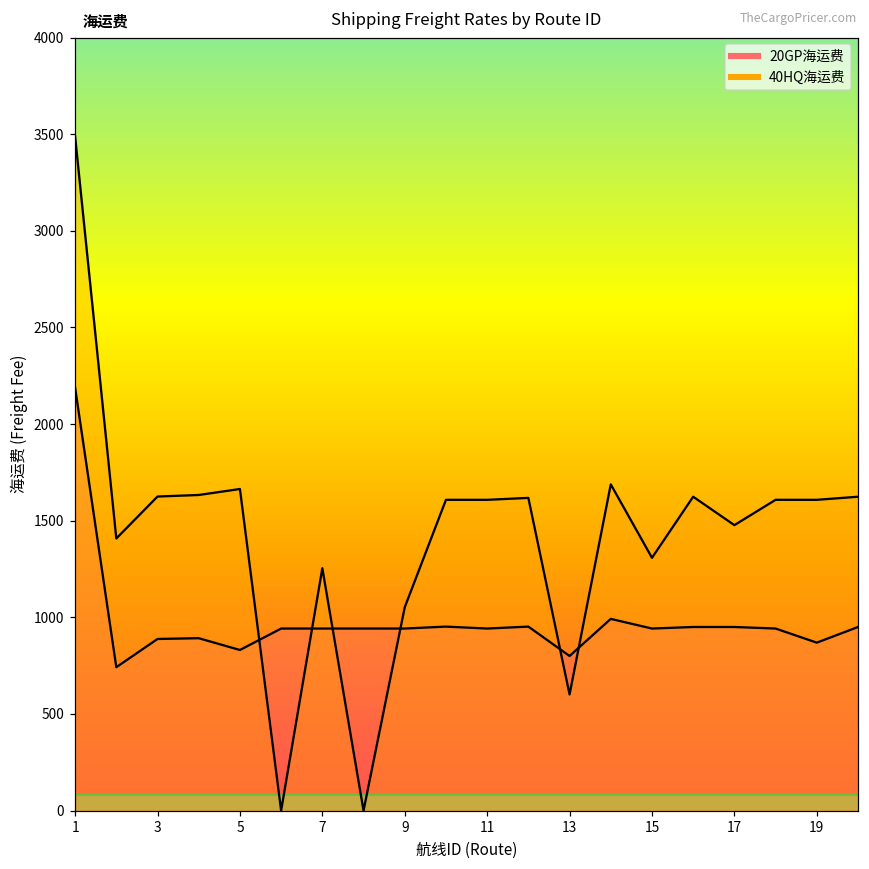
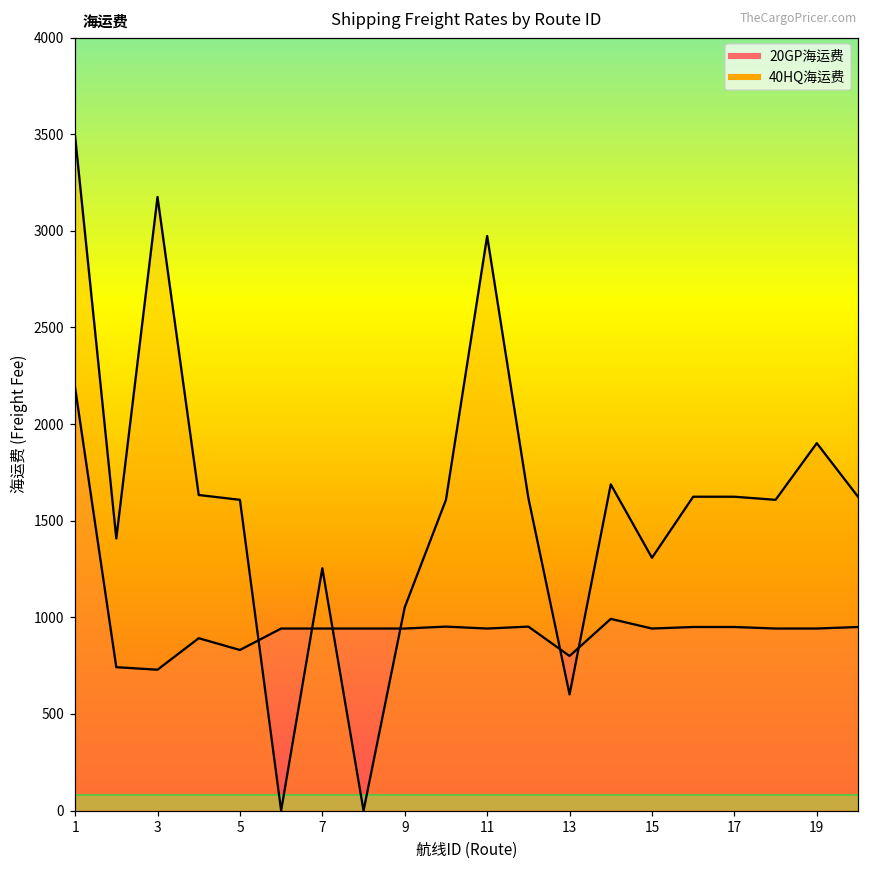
  {
    "20GP海运费": {
      "1": 2190,
-     "3": 890,
+     "3": 730,
      "5": 830,
      "7": 940,
      "9": 940,
      "11": 940,
      "13": 800,
      "15": 940,
      "17": 950,
-     "19": 870
+     "19": 940
    },
    "40HQ海运费": {
      "1": 3490,
-     "3": 1630,
-     "5": 1660,
+     "3": 3180,
+     "5": 1610,
      "7": 1250,
      "9": 1050,
-     "11": 1610,
+     "11": 2970,
      "13": 600,
      "15": 1310,
-     "17": 1480,
-     "19": 1610
+     "17": 1620,
+     "19": 1900
    }
  }
